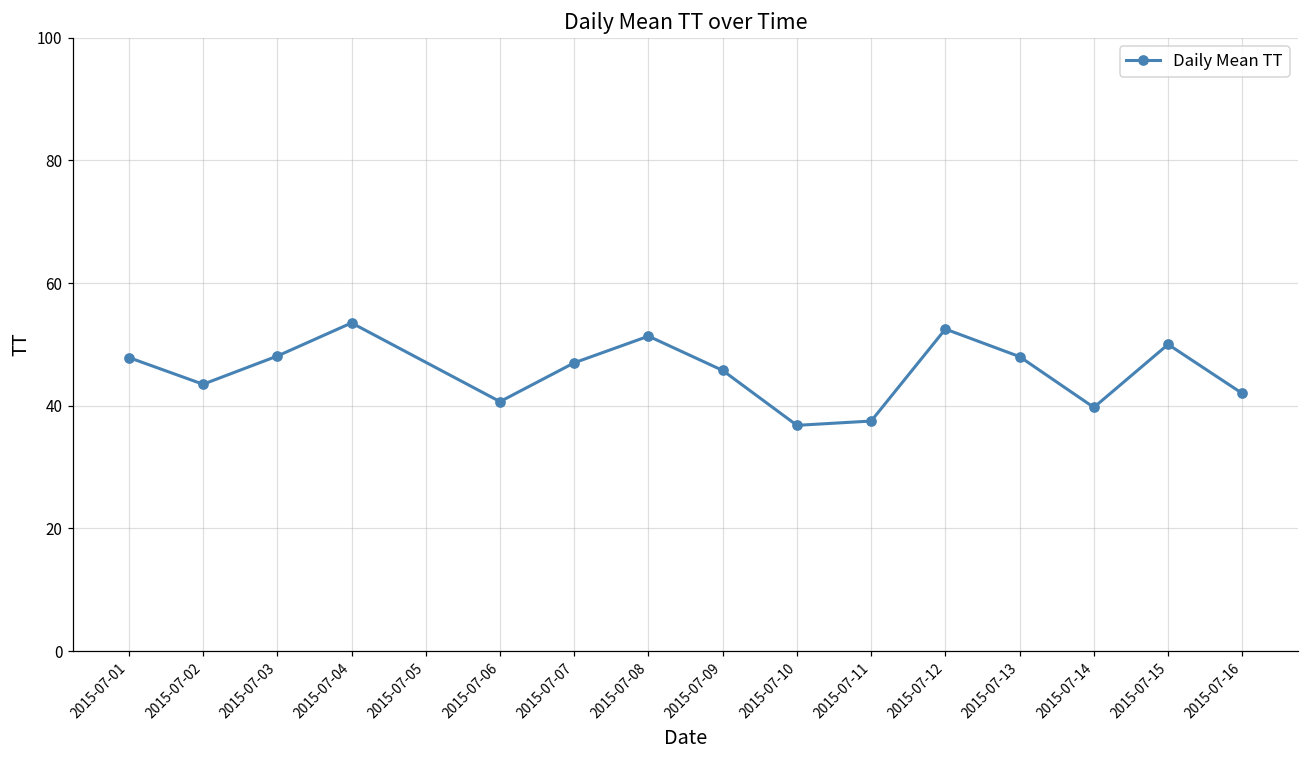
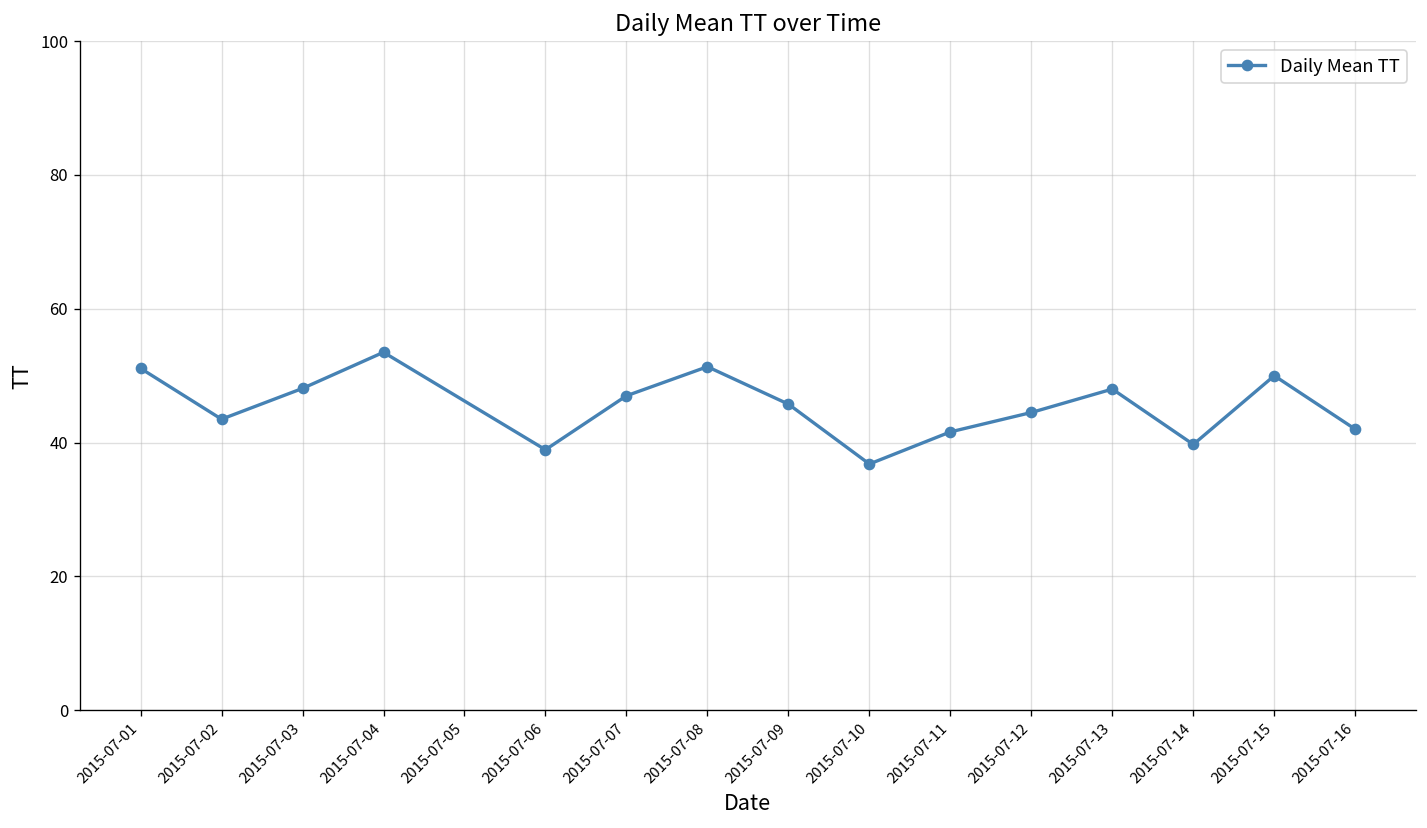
  {
-   "2015-07-01": 48,
+   "2015-07-01": 51,
    "2015-07-02": 44,
    "2015-07-03": 48,
    "2015-07-04": 54,
-   "2015-07-06": 41,
+   "2015-07-06": 39,
    "2015-07-07": 47,
    "2015-07-08": 51,
    "2015-07-09": 46,
    "2015-07-10": 37,
-   "2015-07-11": 38,
-   "2015-07-12": 53,
+   "2015-07-11": 42,
+   "2015-07-12": 45,
    "2015-07-13": 48,
    "2015-07-14": 40,
    "2015-07-15": 50,
    "2015-07-16": 42
  }
